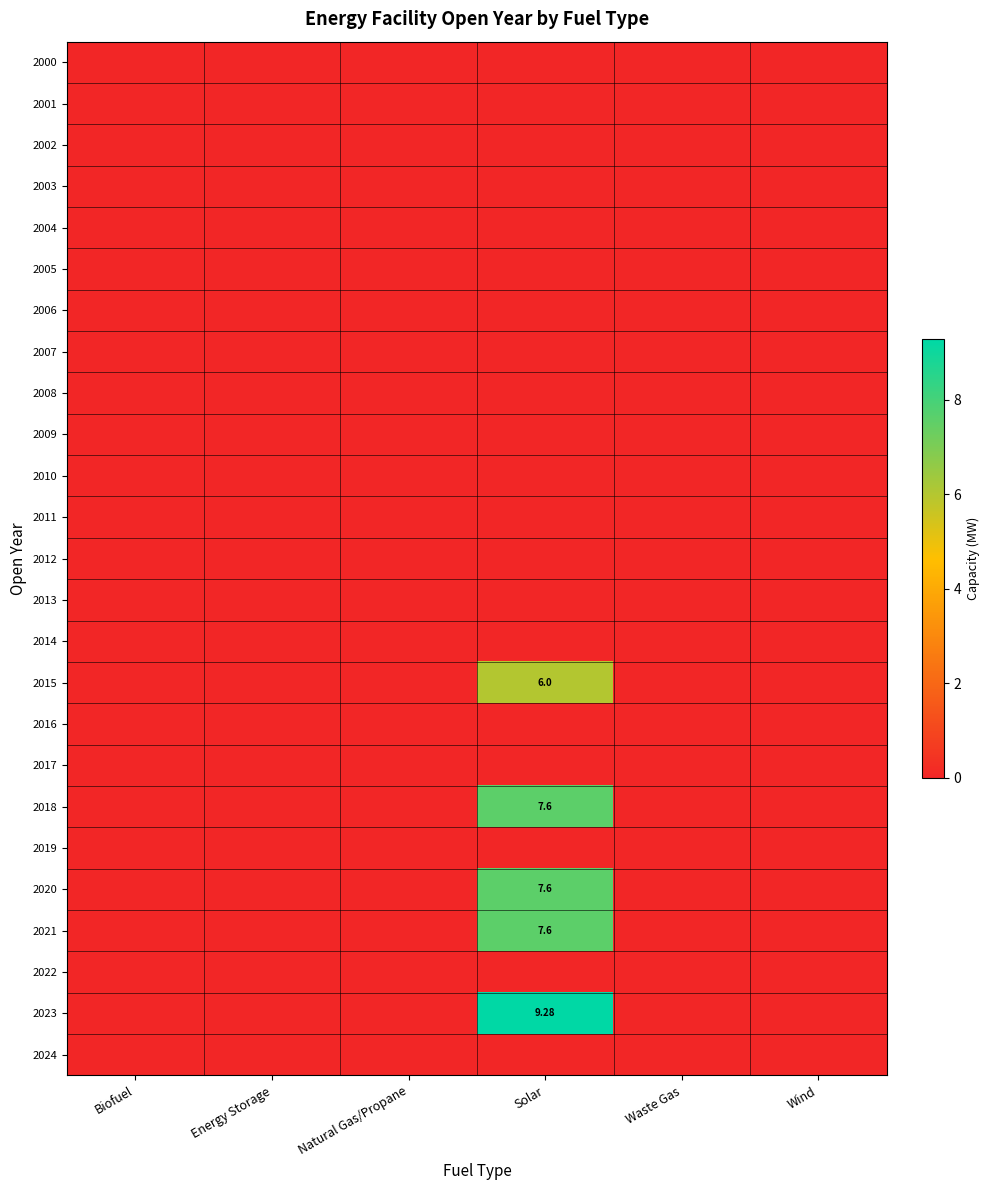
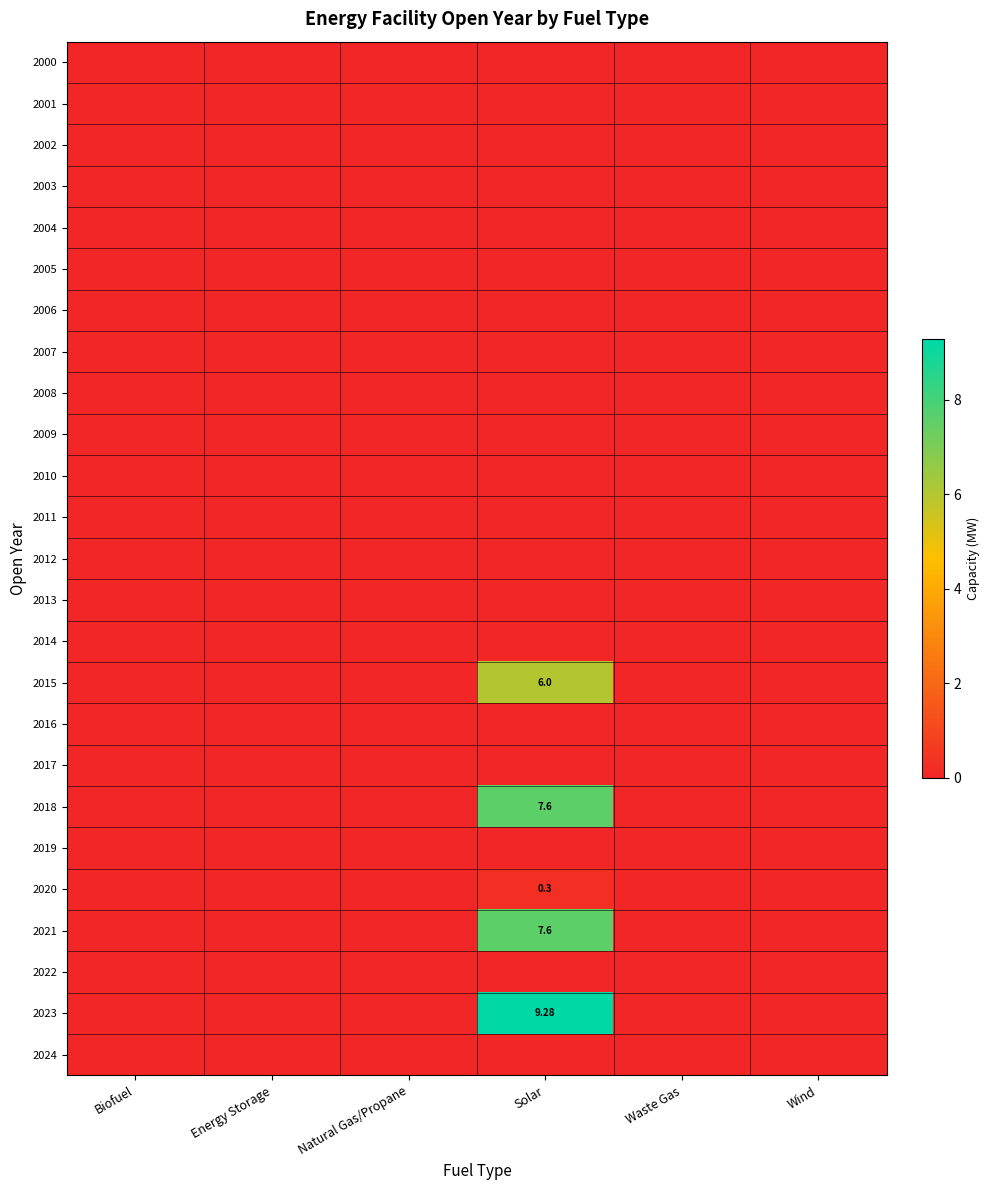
  {
    "2015": {
      "Solar": 6.0
    },
    "2018": {
      "Solar": 7.6
    },
    "2020": {
-     "Solar": 7.6
+     "Solar": 0.3
    },
    "2021": {
      "Solar": 7.6
    },
    "2023": {
      "Solar": 9.28
    }
  }
